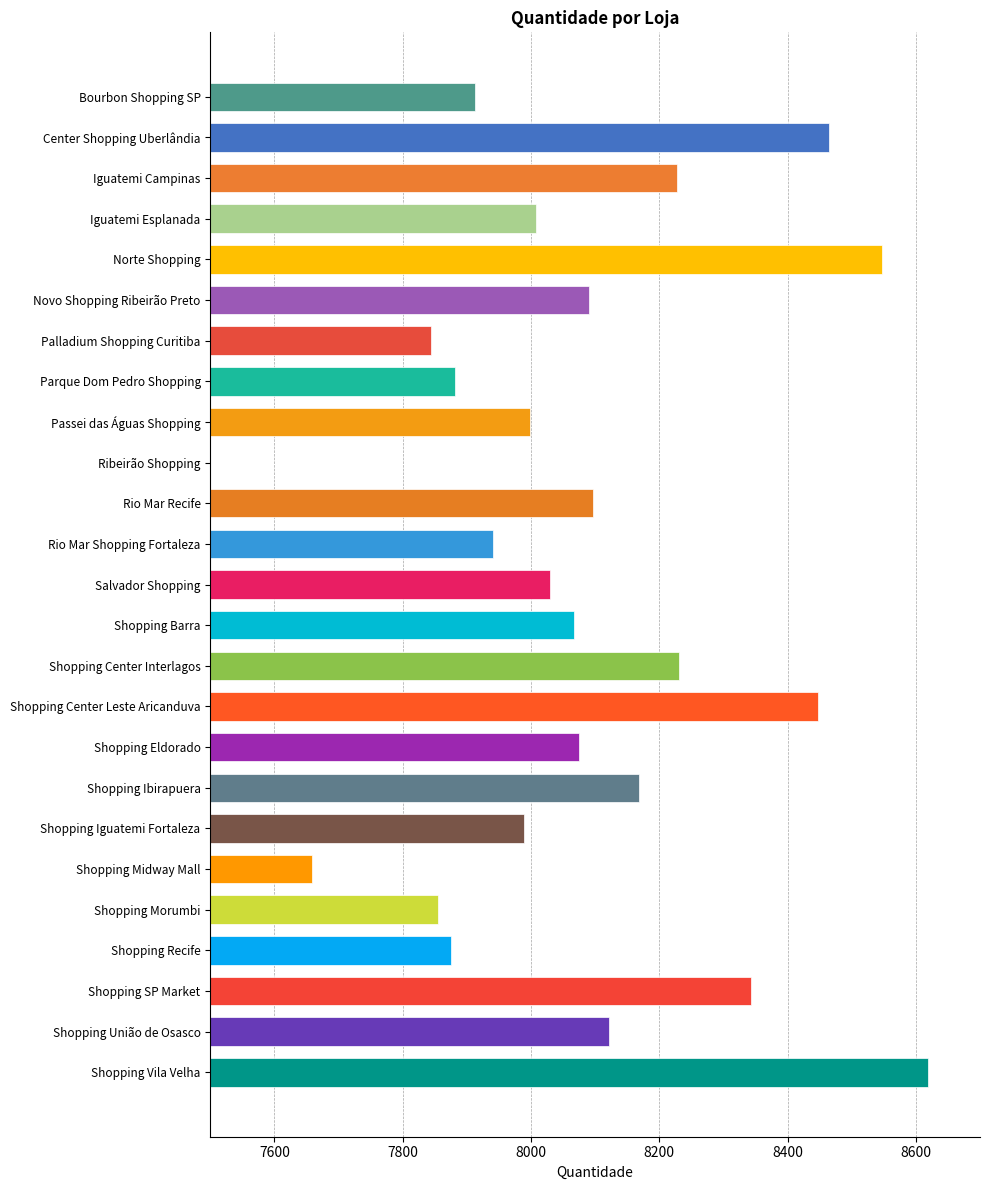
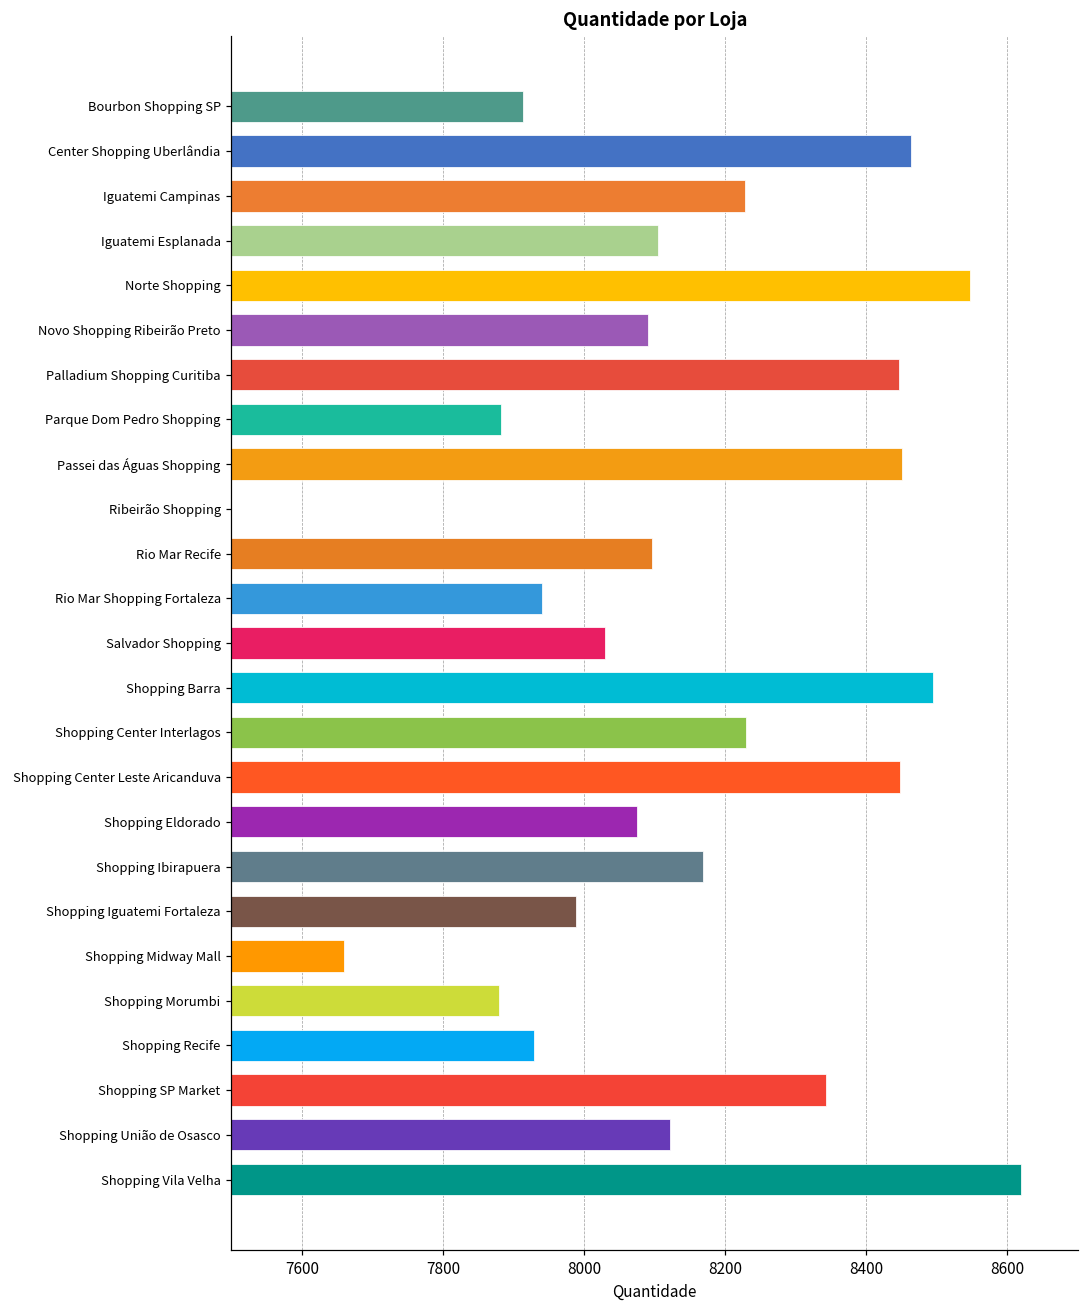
  {
    "Bourbon Shopping SP": 7910,
    "Center Shopping Uberlândia": 8460,
    "Iguatemi Campinas": 8230,
-   "Iguatemi Esplanada": 8010,
+   "Iguatemi Esplanada": 8100,
    "Norte Shopping": 8550,
    "Novo Shopping Ribeirão Preto": 8090,
-   "Palladium Shopping Curitiba": 7840,
+   "Palladium Shopping Curitiba": 8450,
    "Parque Dom Pedro Shopping": 7880,
-   "Passei das Águas Shopping": 8000,
+   "Passei das Águas Shopping": 8450,
    "Rio Mar Recife": 8100,
    "Rio Mar Shopping Fortaleza": 7940,
    "Salvador Shopping": 8030,
-   "Shopping Barra": 8070,
+   "Shopping Barra": 8490,
    "Shopping Center Interlagos": 8230,
    "Shopping Center Leste Aricanduva": 8450,
    "Shopping Eldorado": 8080,
    "Shopping Ibirapuera": 8170,
    "Shopping Iguatemi Fortaleza": 7990,
    "Shopping Midway Mall": 7660,
-   "Shopping Morumbi": 7860,
-   "Shopping Recife": 7880,
+   "Shopping Morumbi": 7880,
+   "Shopping Recife": 7930,
    "Shopping SP Market": 8340,
    "Shopping União de Osasco": 8120,
    "Shopping Vila Velha": 8620
  }
